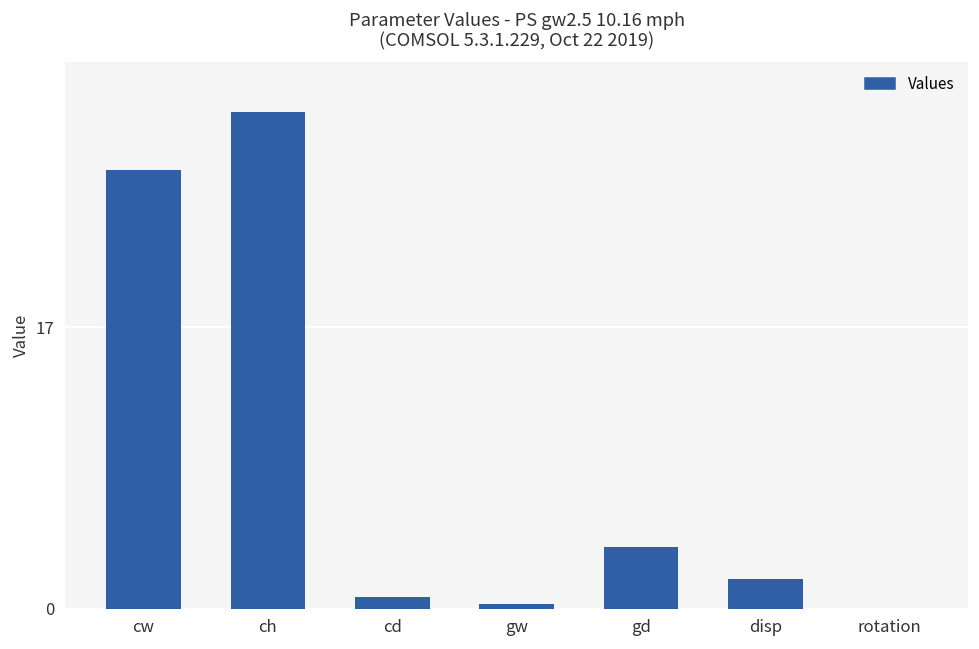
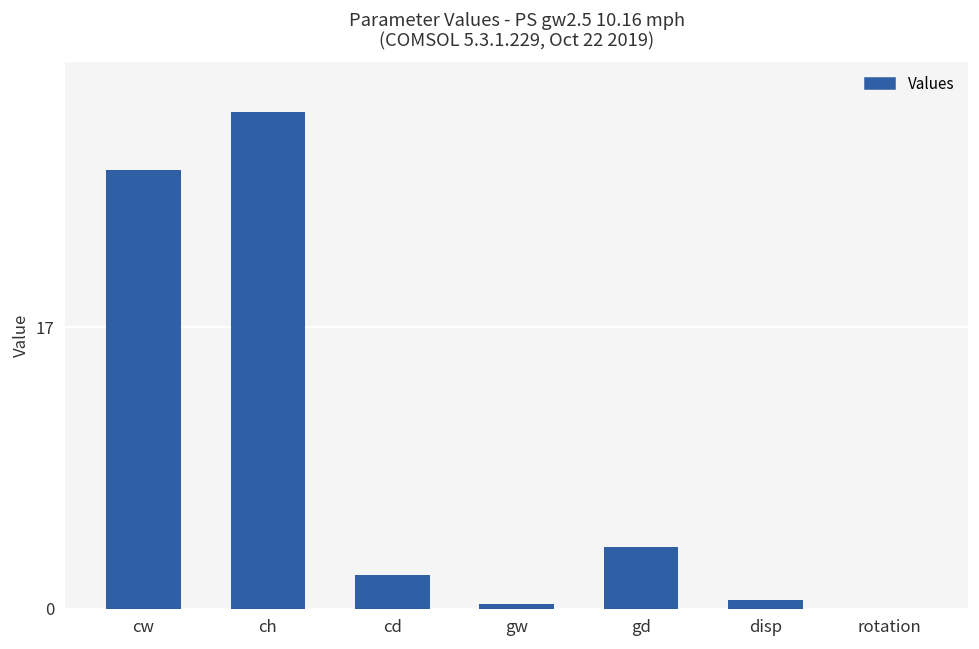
  {
    "cw": 26.5,
    "ch": 30.0,
-   "cd": 0.7,
+   "cd": 2.0,
    "gw": 0.3,
    "gd": 3.7,
-   "disp": 1.8,
+   "disp": 0.5,
    "rotation": 0.0
  }
